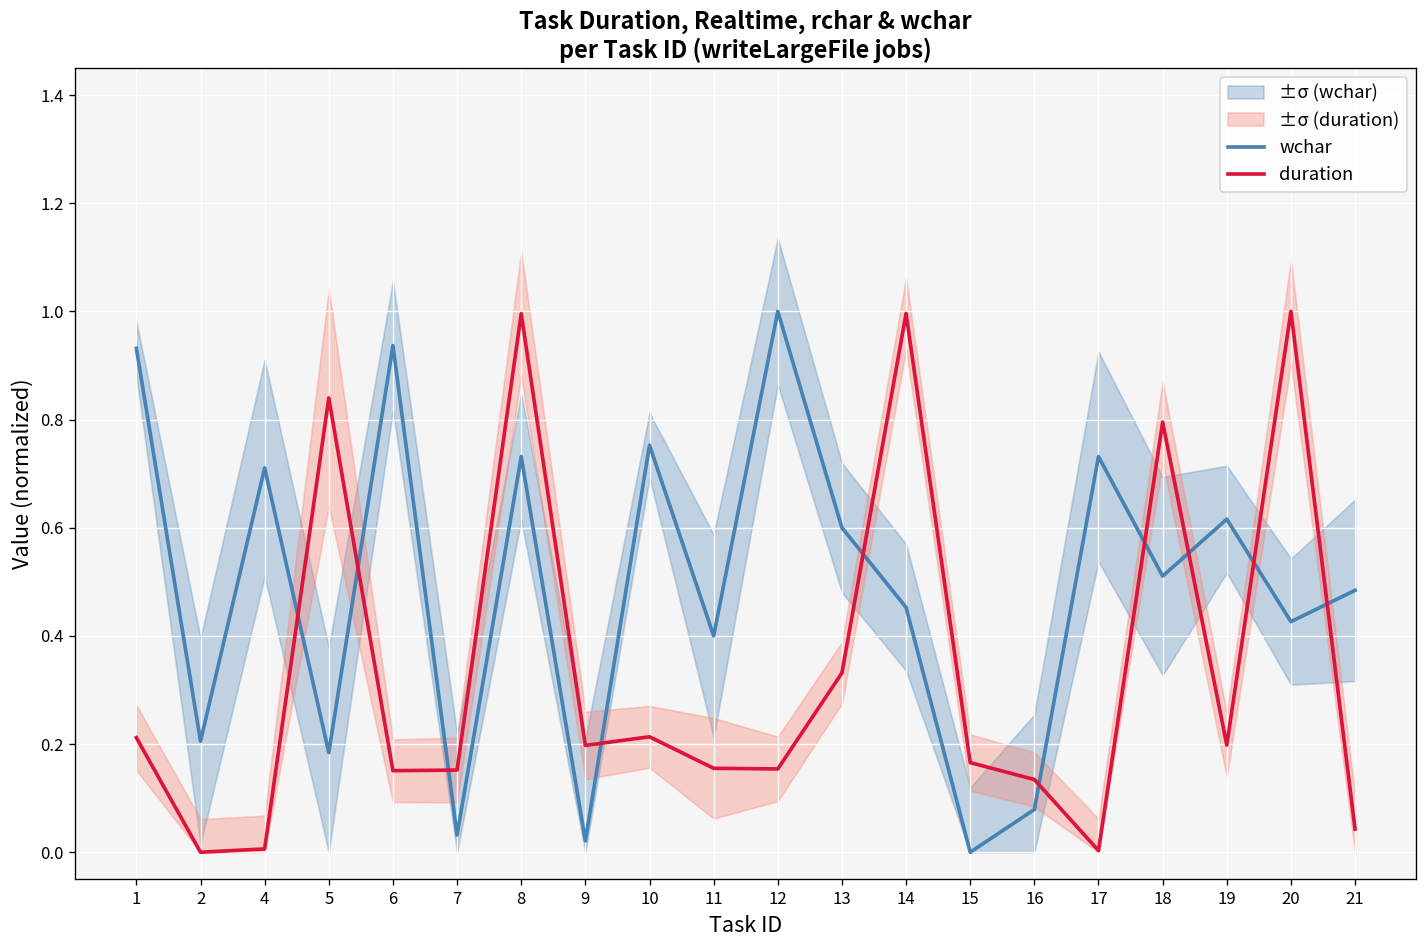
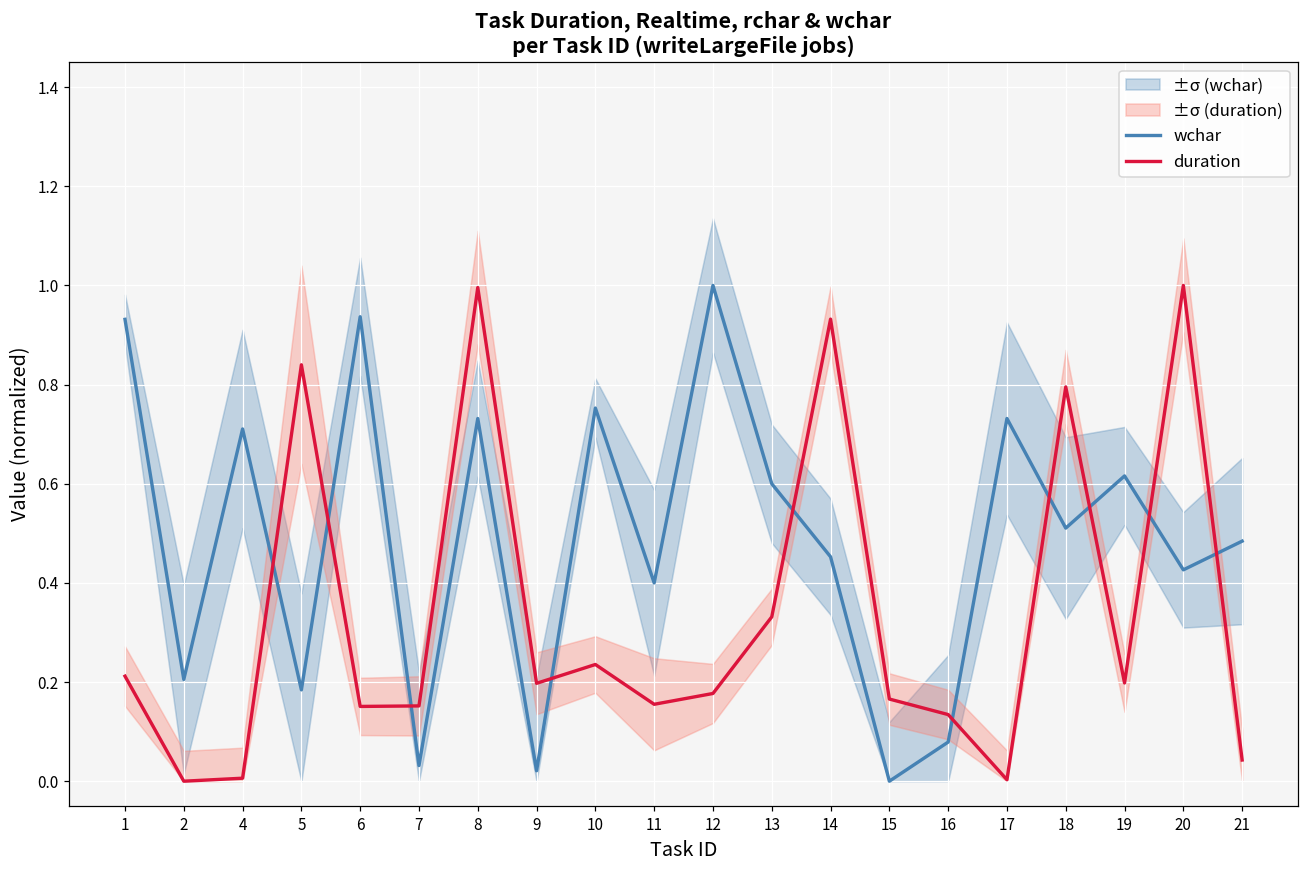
  {
    "duration": {
      "1": 0.21,
      "2": 0.00,
      "4": 0.01,
      "5": 0.84,
      "6": 0.15,
      "7": 0.15,
      "8": 1.00,
      "9": 0.20,
-     "10": 0.21,
+     "10": 0.24,
      "11": 0.16,
-     "12": 0.15,
+     "12": 0.18,
      "13": 0.33,
-     "14": 1.00,
+     "14": 0.93,
      "15": 0.17,
      "16": 0.13,
      "17": 0.00,
      "18": 0.80,
      "19": 0.20,
      "20": 1.00,
      "21": 0.04
    },
    "±σ (duration)": {
      "2": 0.06,
      "4": 0.07,
      "17": 0.06,
      "21": 0.10
    }
  }
